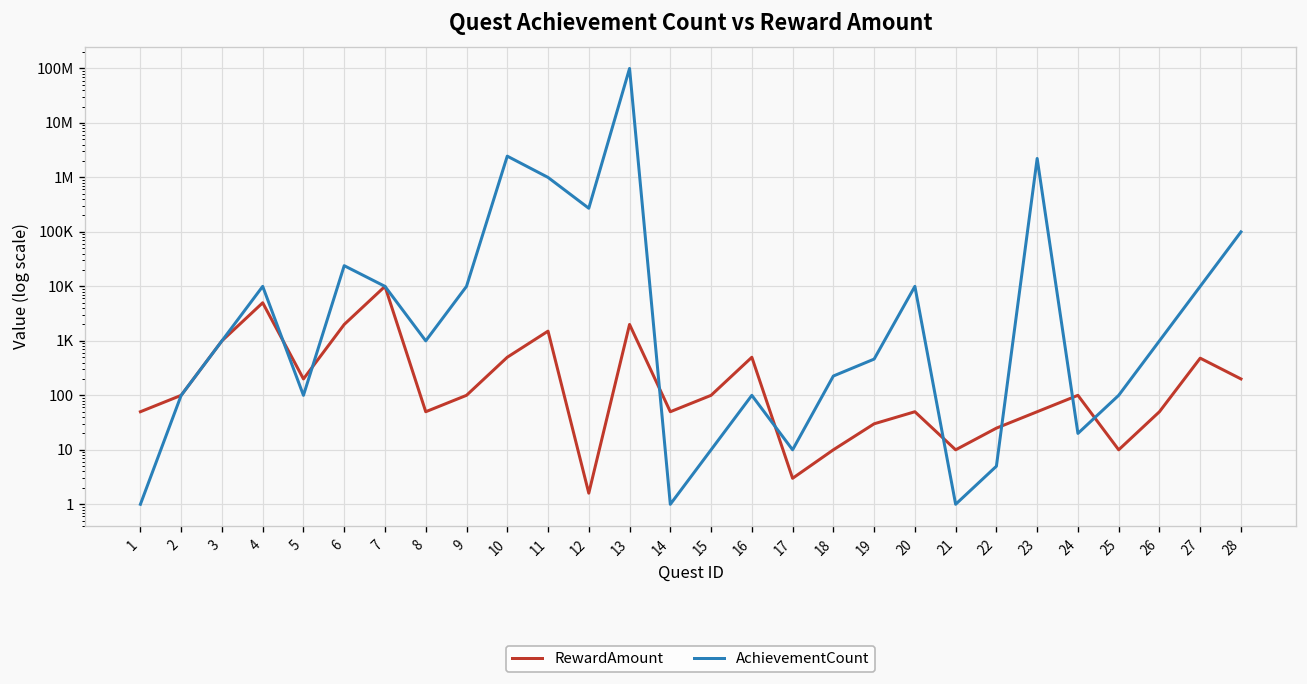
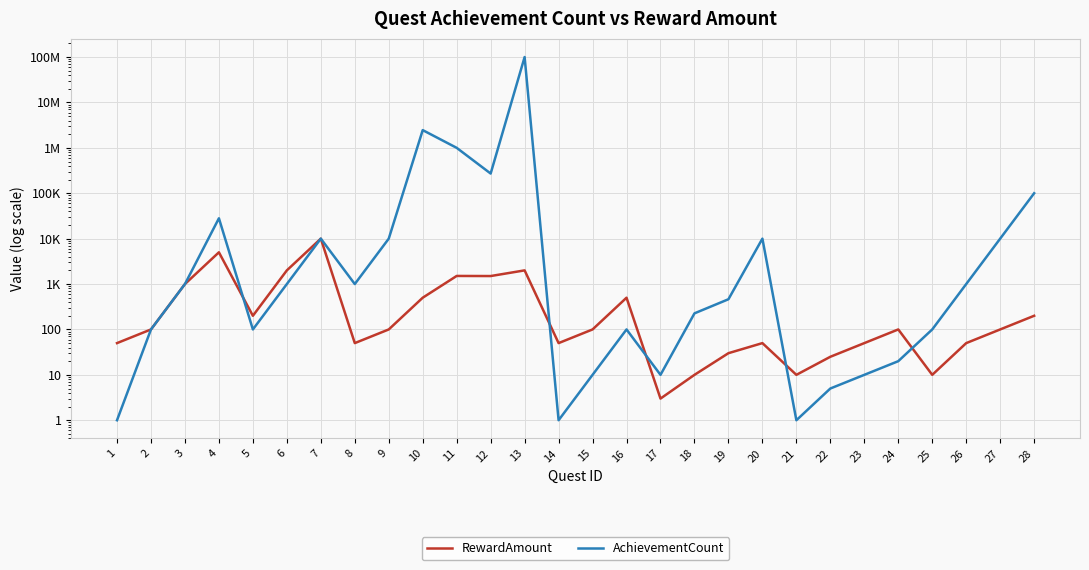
  {
    "RewardAmount": {
      "1": 50,
      "4": 5000,
      "5": 200,
      "6": 2000,
      "8": 50,
      "9": 100,
      "10": 500,
      "11": 1500,
-     "12": 1.6,
+     "12": 1500,
      "13": 2000,
      "14": 50,
      "15": 100,
      "16": 500,
      "17": 3,
      "18": 10,
      "19": 30,
      "20": 50,
      "21": 10,
      "22": 30,
      "23": 50,
      "24": 100,
      "25": 10,
      "26": 50,
-     "27": 500,
+     "27": 100,
      "28": 200
    },
    "AchievementCount": {
      "1": 1,
-     "4": 10000,
+     "4": 30000,
      "5": 100,
-     "6": 20000,
+     "6": 1000,
      "8": 1000,
      "9": 10000,
      "10": 2000000,
      "11": 1000000,
      "12": 300000,
      "13": 100000000,
      "14": 1,
      "15": 10,
      "16": 100,
      "17": 10,
      "18": 200,
      "19": 500,
      "20": 10000,
      "21": 1,
      "22": 5,
-     "23": 2000000,
+     "23": 10,
      "24": 20,
      "25": 100,
      "26": 1000,
      "27": 10000,
      "28": 100000
    }
  }
